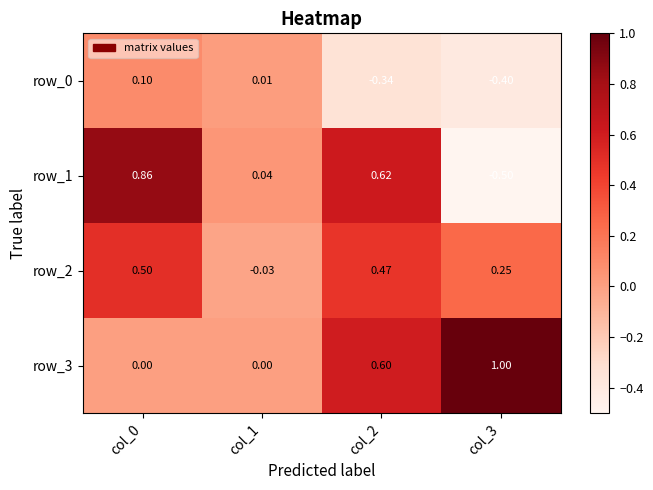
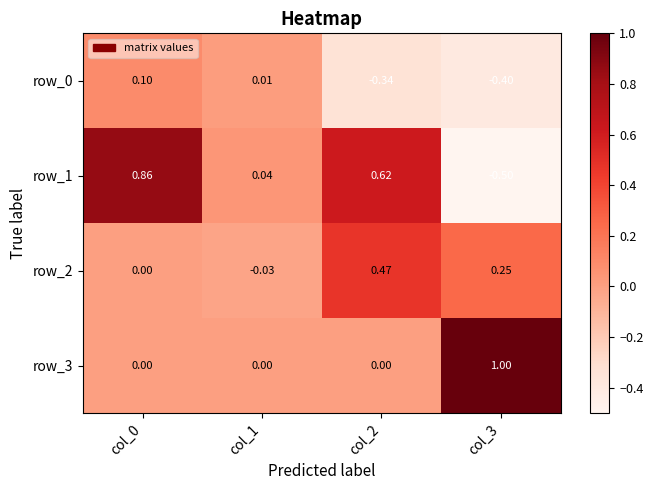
  {
    "row_0": {
      "col_0": 0.10,
      "col_1": 0.01
    },
    "row_1": {
      "col_0": 0.86,
      "col_1": 0.04,
      "col_2": 0.62
    },
    "row_2": {
-     "col_0": 0.50,
+     "col_0": 0.00,
      "col_1": -0.03,
      "col_2": 0.47,
      "col_3": 0.25
    },
    "row_3": {
      "col_0": 0.00,
      "col_1": 0.00,
-     "col_2": 0.60,
+     "col_2": 0.00,
      "col_3": 1.00
    }
  }
